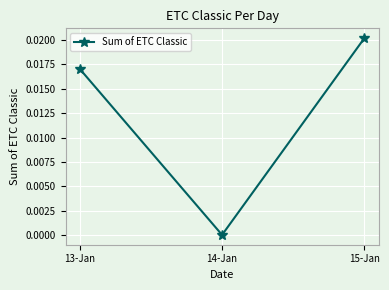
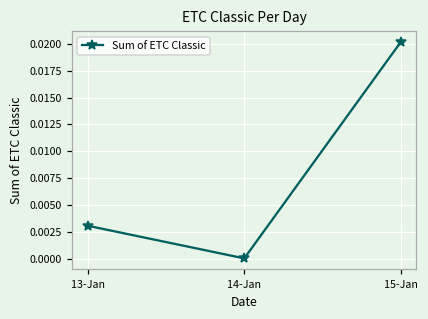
  {
-   "13-Jan": 0.017,
+   "13-Jan": 0.003,
    "14-Jan": 0.000,
    "15-Jan": 0.020
  }
